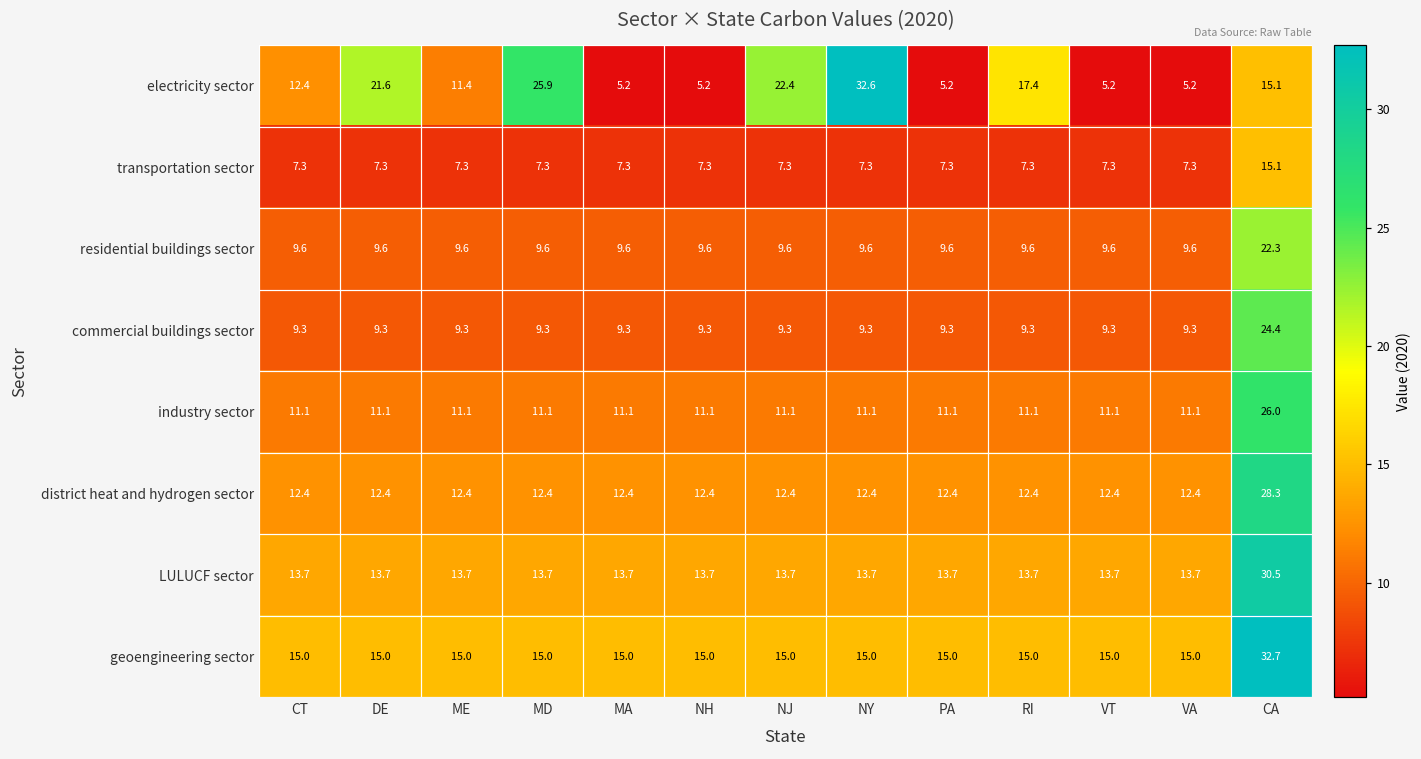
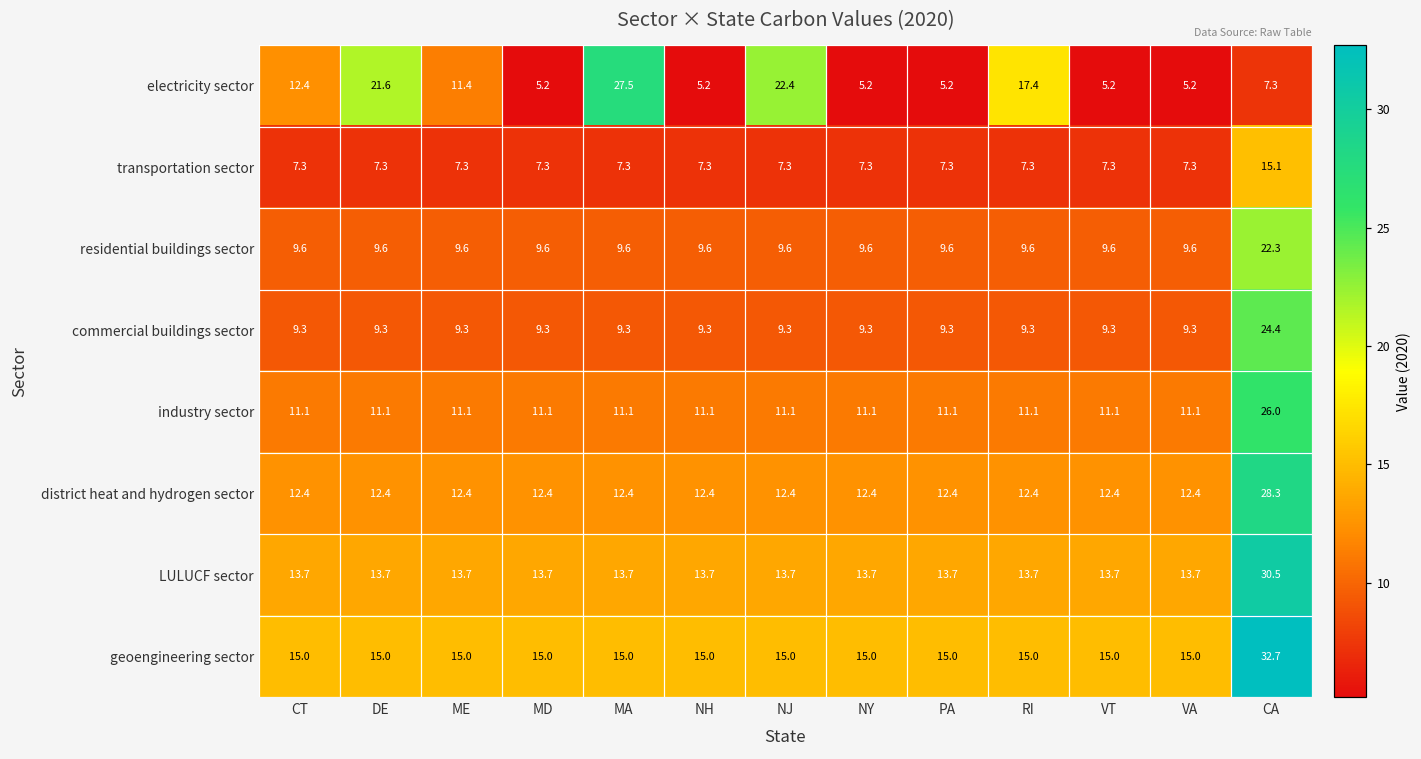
  {
    "electricity sector": {
      "CT": 12.4,
      "DE": 21.6,
      "ME": 11.4,
-     "MD": 25.9,
-     "MA": 5.2,
+     "MD": 5.2,
+     "MA": 27.5,
      "NH": 5.2,
      "NJ": 22.4,
-     "NY": 32.6,
+     "NY": 5.2,
      "PA": 5.2,
      "RI": 17.4,
      "VT": 5.2,
      "VA": 5.2,
-     "CA": 15.1
+     "CA": 7.3
    },
    "transportation sector": {
      "CT": 7.3,
      "DE": 7.3,
      "ME": 7.3,
      "MD": 7.3,
      "MA": 7.3,
      "NH": 7.3,
      "NJ": 7.3,
      "NY": 7.3,
      "PA": 7.3,
      "RI": 7.3,
      "VT": 7.3,
      "VA": 7.3,
      "CA": 15.1
    },
    "residential buildings sector": {
      "CT": 9.6,
      "DE": 9.6,
      "ME": 9.6,
      "MD": 9.6,
      "MA": 9.6,
      "NH": 9.6,
      "NJ": 9.6,
      "NY": 9.6,
      "PA": 9.6,
      "RI": 9.6,
      "VT": 9.6,
      "VA": 9.6,
      "CA": 22.3
    },
    "commercial buildings sector": {
      "CT": 9.3,
      "DE": 9.3,
      "ME": 9.3,
      "MD": 9.3,
      "MA": 9.3,
      "NH": 9.3,
      "NJ": 9.3,
      "NY": 9.3,
      "PA": 9.3,
      "RI": 9.3,
      "VT": 9.3,
      "VA": 9.3,
      "CA": 24.4
    },
    "industry sector": {
      "CT": 11.1,
      "DE": 11.1,
      "ME": 11.1,
      "MD": 11.1,
      "MA": 11.1,
      "NH": 11.1,
      "NJ": 11.1,
      "NY": 11.1,
      "PA": 11.1,
      "RI": 11.1,
      "VT": 11.1,
      "VA": 11.1,
      "CA": 26.0
    },
    "district heat and hydrogen sector": {
      "CT": 12.4,
      "DE": 12.4,
      "ME": 12.4,
      "MD": 12.4,
      "MA": 12.4,
      "NH": 12.4,
      "NJ": 12.4,
      "NY": 12.4,
      "PA": 12.4,
      "RI": 12.4,
      "VT": 12.4,
      "VA": 12.4,
      "CA": 28.3
    },
    "LULUCF sector": {
      "CT": 13.7,
      "DE": 13.7,
      "ME": 13.7,
      "MD": 13.7,
      "MA": 13.7,
      "NH": 13.7,
      "NJ": 13.7,
      "NY": 13.7,
      "PA": 13.7,
      "RI": 13.7,
      "VT": 13.7,
      "VA": 13.7,
      "CA": 30.5
    },
    "geoengineering sector": {
      "CT": 15.0,
      "DE": 15.0,
      "ME": 15.0,
      "MD": 15.0,
      "MA": 15.0,
      "NH": 15.0,
      "NJ": 15.0,
      "NY": 15.0,
      "PA": 15.0,
      "RI": 15.0,
      "VT": 15.0,
      "VA": 15.0,
      "CA": 32.7
    }
  }
